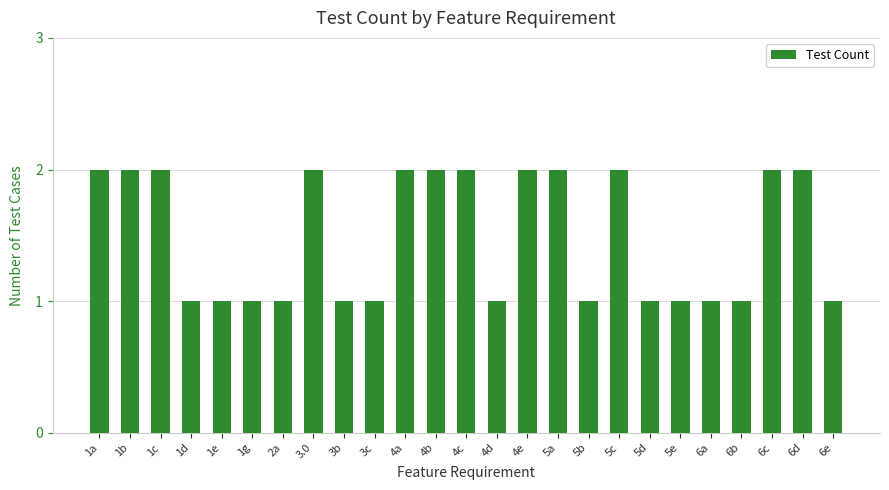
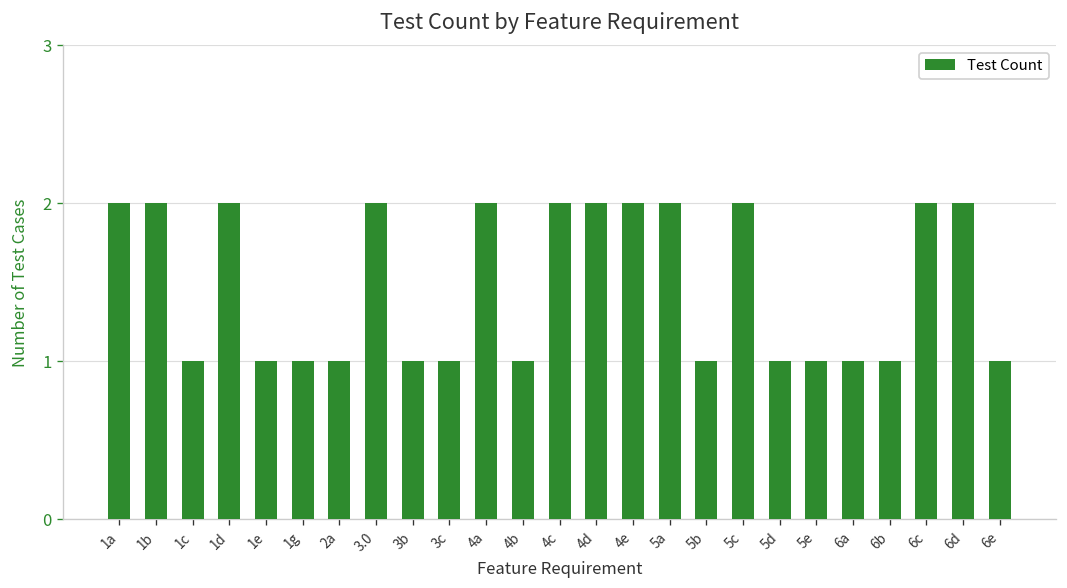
  {
    "1a": 2,
    "1b": 2,
-   "1c": 2,
-   "1d": 1,
+   "1c": 1,
+   "1d": 2,
    "1e": 1,
    "1g": 1,
    "2a": 1,
    "3.0": 2,
    "3b": 1,
    "3c": 1,
    "4a": 2,
-   "4b": 2,
+   "4b": 1,
    "4c": 2,
-   "4d": 1,
+   "4d": 2,
    "4e": 2,
    "5a": 2,
    "5b": 1,
    "5c": 2,
    "5d": 1,
    "5e": 1,
    "6a": 1,
    "6b": 1,
    "6c": 2,
    "6d": 2,
    "6e": 1
  }
